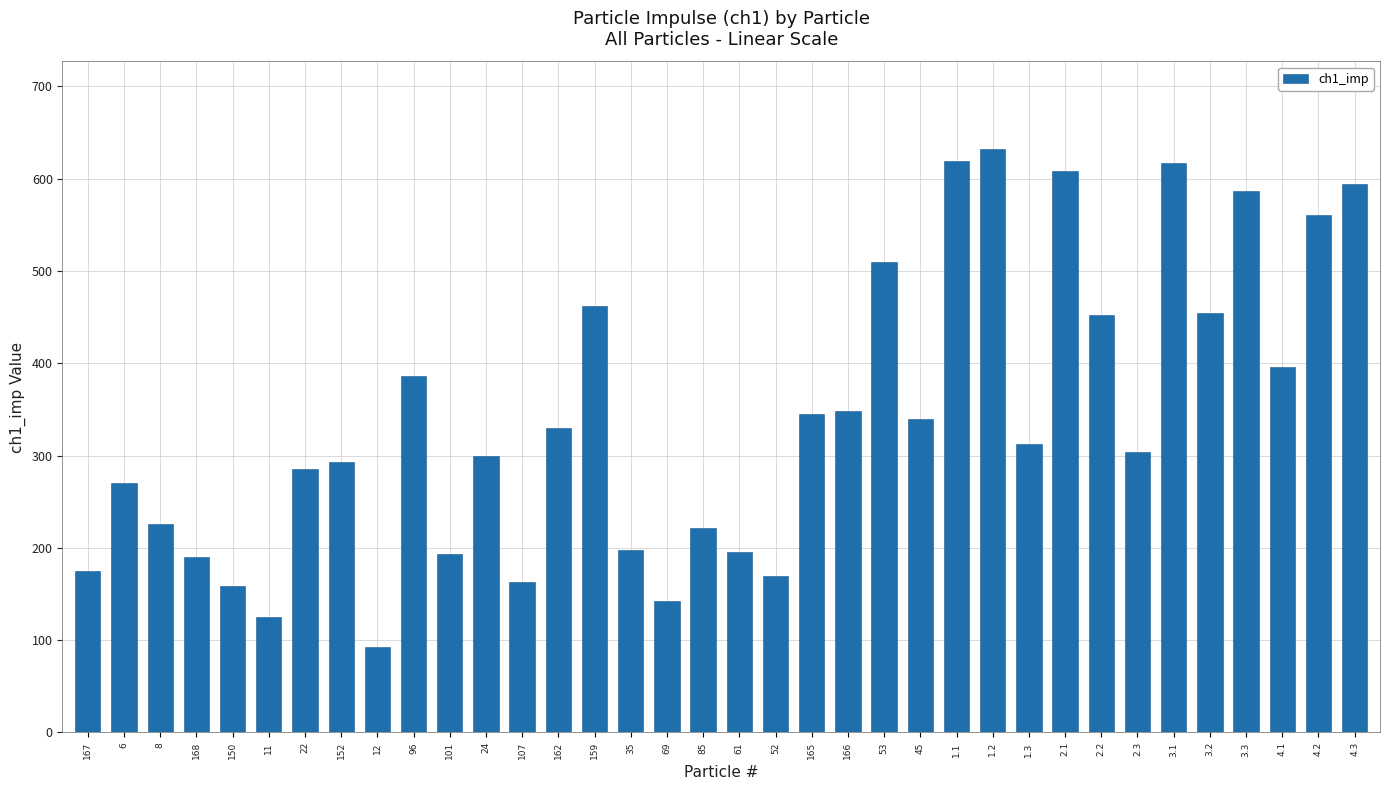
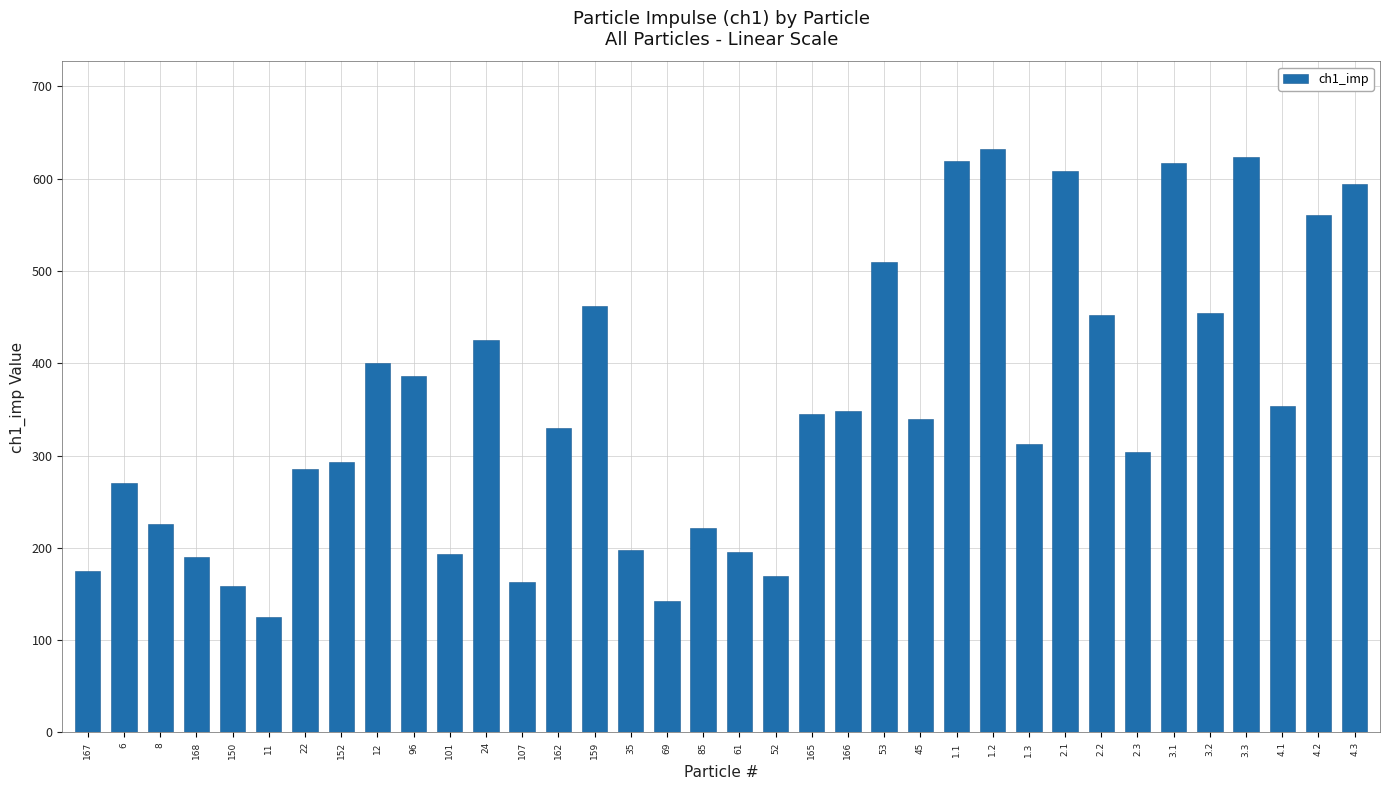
  {
    "167": 180,
    "6": 270,
    "8": 230,
    "168": 190,
    "150": 160,
    "11": 130,
    "22": 290,
    "152": 290,
-   "12": 90,
+   "12": 400,
    "96": 390,
    "101": 190,
-   "24": 300,
+   "24": 430,
    "107": 160,
    "162": 330,
    "159": 460,
    "35": 200,
    "69": 140,
    "85": 220,
    "61": 200,
    "52": 170,
    "165": 350,
    "166": 350,
    "53": 510,
    "45": 340,
    "1.1": 620,
    "1.2": 630,
    "1.3": 310,
    "2.1": 610,
    "2.2": 450,
    "2.3": 300,
    "3.1": 620,
    "3.2": 450,
-   "3.3": 590,
-   "4.1": 400,
+   "3.3": 620,
+   "4.1": 350,
    "4.2": 560,
    "4.3": 590
  }
